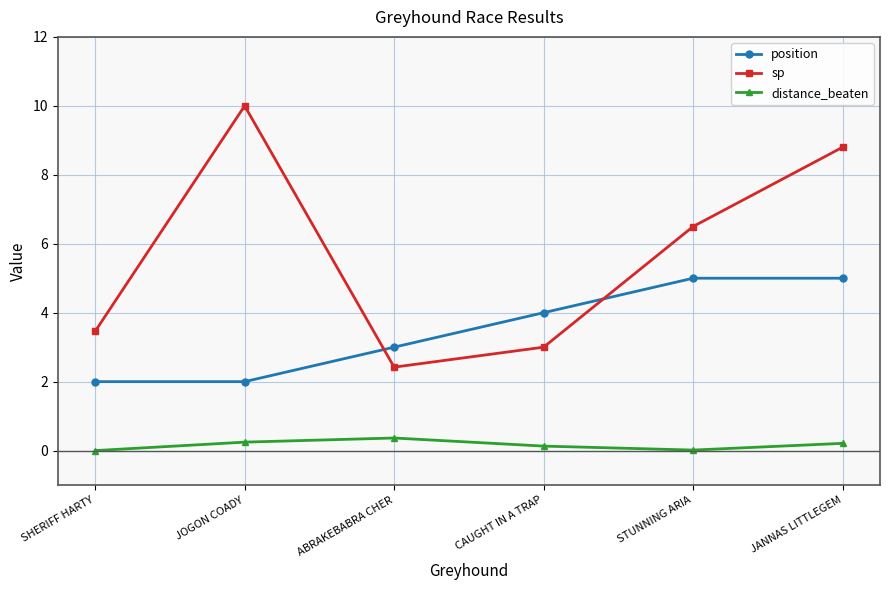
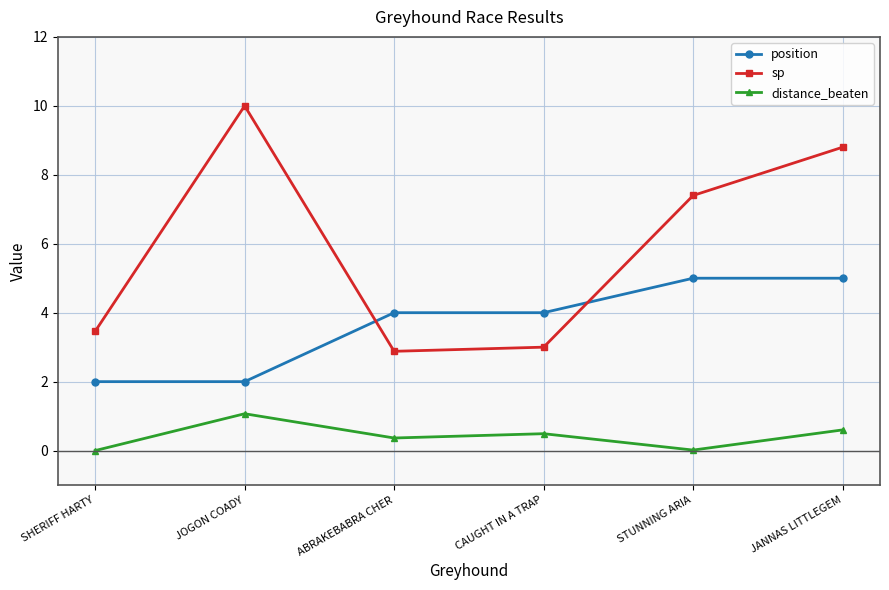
  {
    "position": {
      "SHERIFF HARTY": 2,
      "JOGON COADY": 2,
-     "ABRAKEBABRA CHER": 3,
+     "ABRAKEBABRA CHER": 4,
      "CAUGHT IN A TRAP": 4,
      "STUNNING ARIA": 5,
      "JANNAS LITTLEGEM": 5
    },
    "sp": {
      "SHERIFF HARTY": 3.5,
      "JOGON COADY": 10.0,
-     "ABRAKEBABRA CHER": 2.4,
+     "ABRAKEBABRA CHER": 2.9,
      "CAUGHT IN A TRAP": 3.0,
-     "STUNNING ARIA": 6.5,
+     "STUNNING ARIA": 7.4,
      "JANNAS LITTLEGEM": 8.8
    },
    "distance_beaten": {
      "SHERIFF HARTY": 0.0,
-     "JOGON COADY": 0.2,
+     "JOGON COADY": 1.1,
      "ABRAKEBABRA CHER": 0.4,
-     "CAUGHT IN A TRAP": 0.1,
+     "CAUGHT IN A TRAP": 0.5,
      "STUNNING ARIA": 0.0,
-     "JANNAS LITTLEGEM": 0.2
+     "JANNAS LITTLEGEM": 0.6
    }
  }
